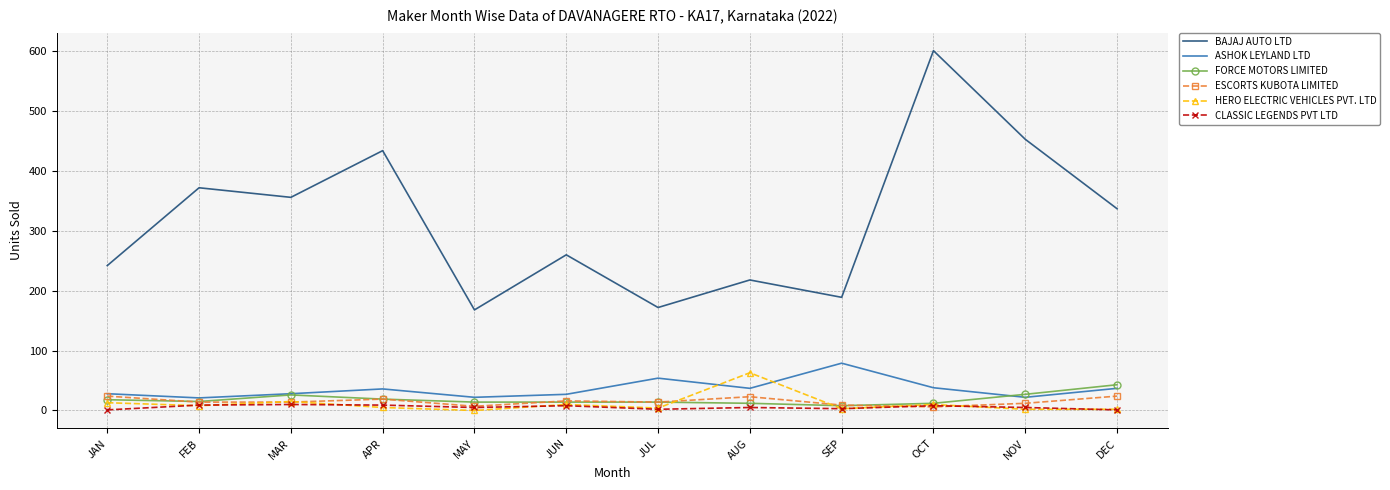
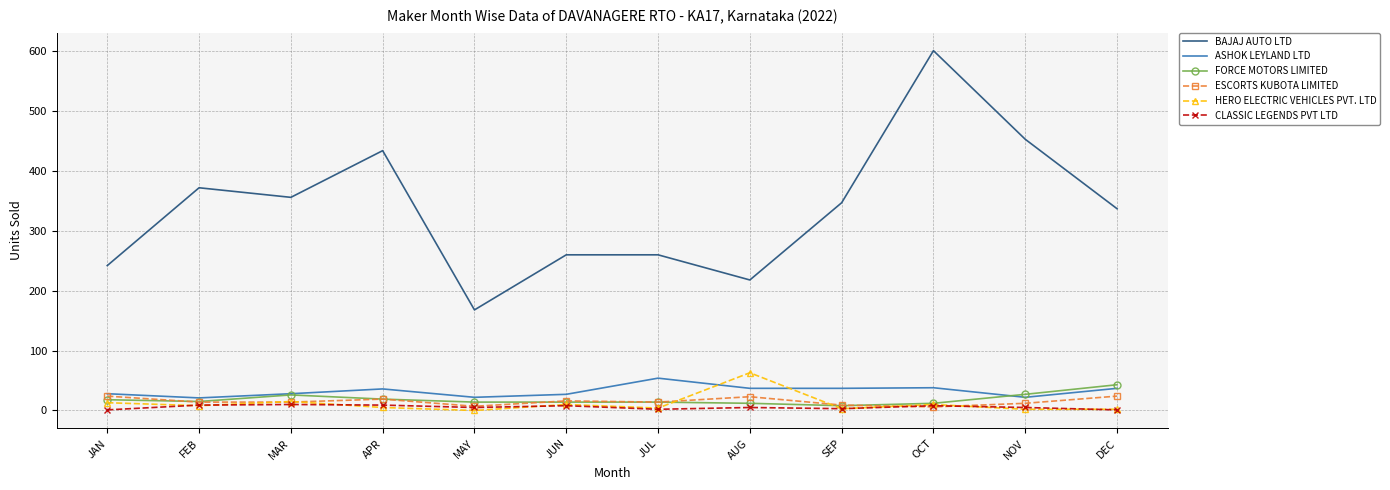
  {
    "BAJAJ AUTO LTD": {
      "JAN": 240,
      "FEB": 370,
      "MAR": 360,
      "APR": 430,
      "MAY": 170,
      "JUN": 260,
-     "JUL": 170,
+     "JUL": 260,
      "AUG": 220,
-     "SEP": 190,
+     "SEP": 350,
      "OCT": 600,
      "NOV": 450,
      "DEC": 340
    },
    "ASHOK LEYLAND LTD": {
      "FEB": 20,
      "APR": 40,
      "MAY": 20,
      "JUN": 30,
      "JUL": 50,
      "AUG": 40,
-     "SEP": 80,
+     "SEP": 40,
      "OCT": 40,
      "NOV": 20,
      "DEC": 40
    },
    "FORCE MOTORS LIMITED": {
      "JAN": 20,
      "MAY": 10,
      "AUG": 10,
      "NOV": 30,
      "DEC": 40
    },
    "ESCORTS KUBOTA LIMITED": {
      "AUG": 20,
      "NOV": 10,
      "DEC": 20
    },
    "HERO ELECTRIC VEHICLES PVT. LTD": {
      "JAN": 10,
      "MAY": 0,
      "AUG": 60
    },
    "CLASSIC LEGENDS PVT LTD": {
      "JAN": 0,
      "AUG": 10
    }
  }
